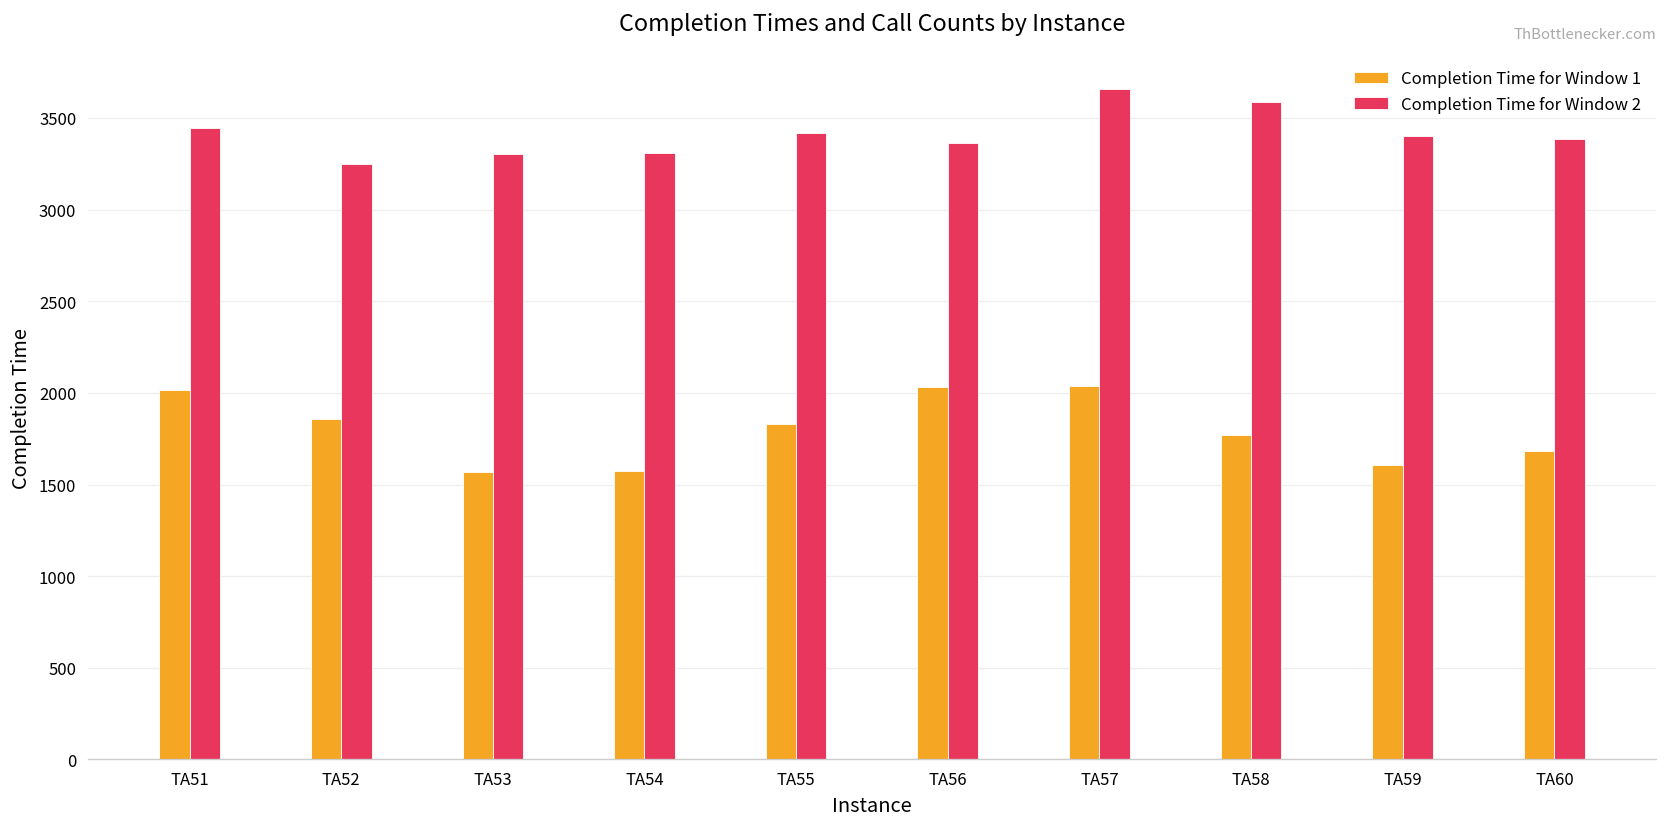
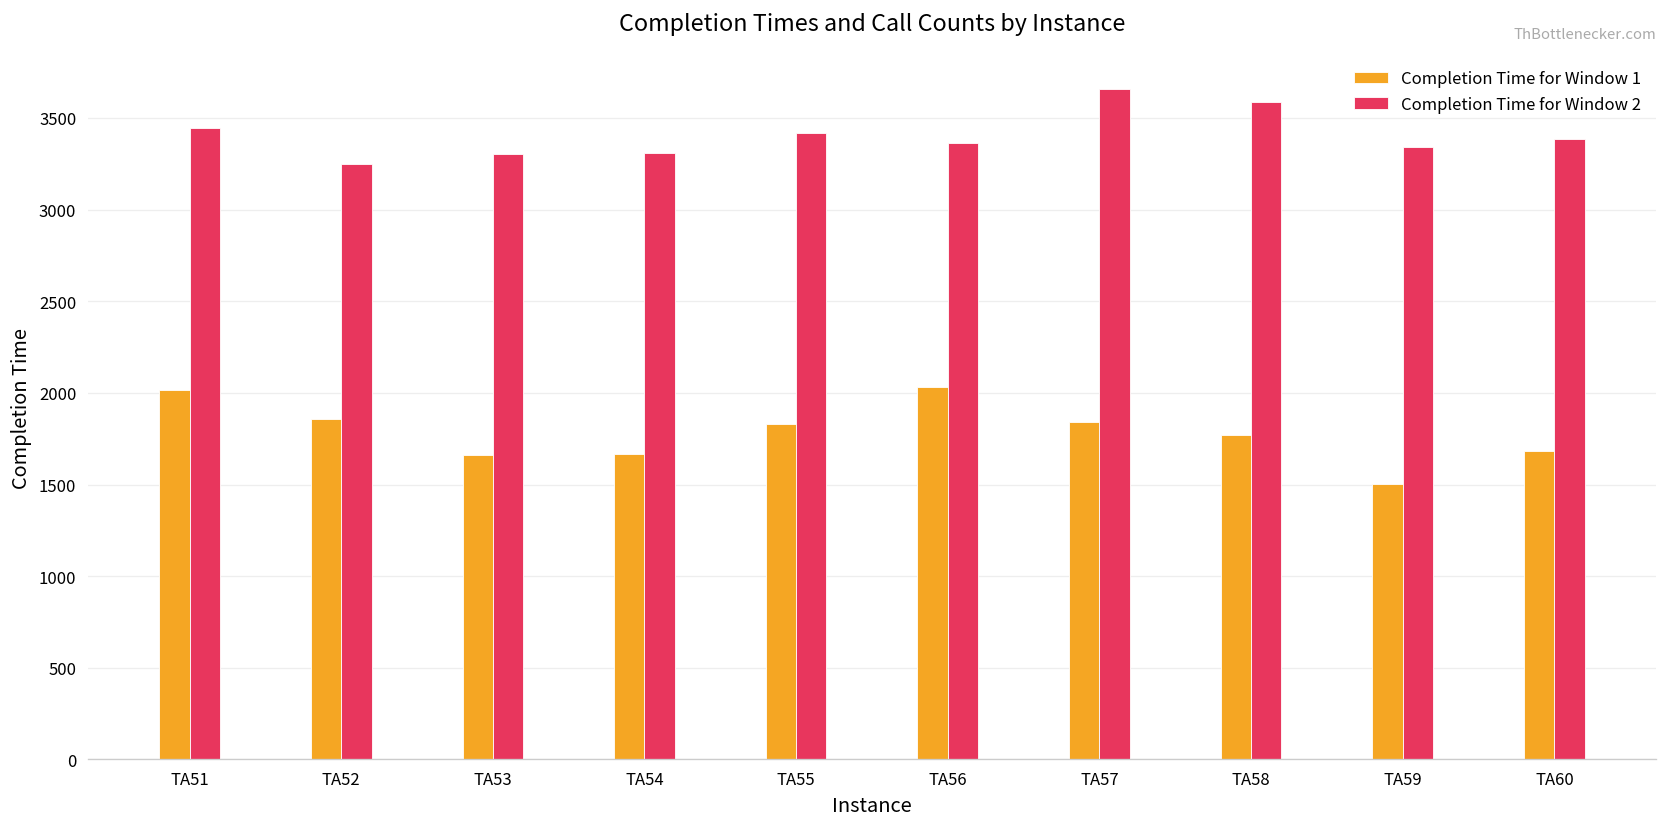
  {
    "Completion Time for Window 1": {
      "TA51": 2010,
      "TA52": 1860,
-     "TA53": 1570,
-     "TA54": 1570,
+     "TA53": 1660,
+     "TA54": 1670,
      "TA55": 1830,
      "TA56": 2030,
-     "TA57": 2040,
+     "TA57": 1840,
      "TA58": 1770,
-     "TA59": 1610,
+     "TA59": 1500,
      "TA60": 1680
    },
    "Completion Time for Window 2": {
      "TA51": 3450,
      "TA52": 3250,
      "TA53": 3300,
      "TA54": 3310,
      "TA55": 3420,
      "TA56": 3360,
      "TA57": 3660,
      "TA58": 3590,
-     "TA59": 3400,
+     "TA59": 3340,
      "TA60": 3390
    }
  }
